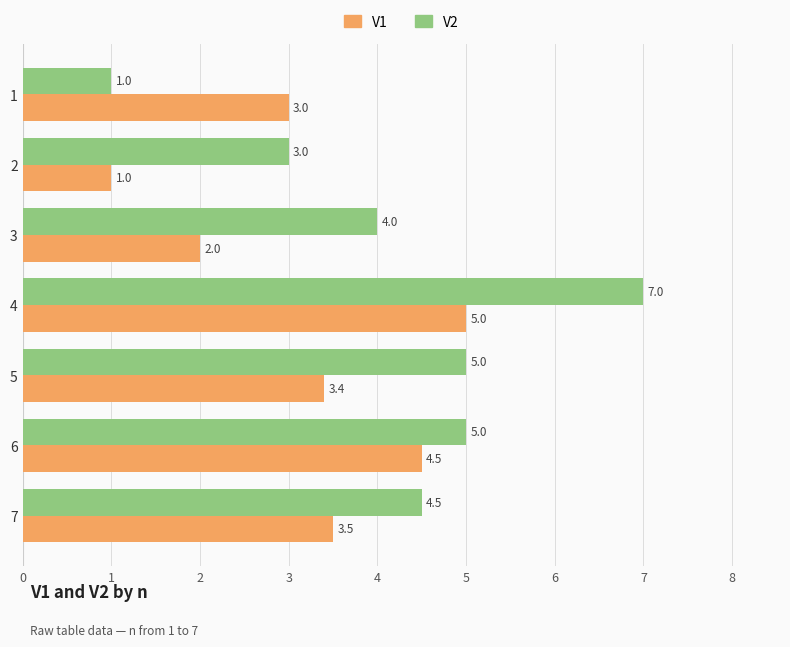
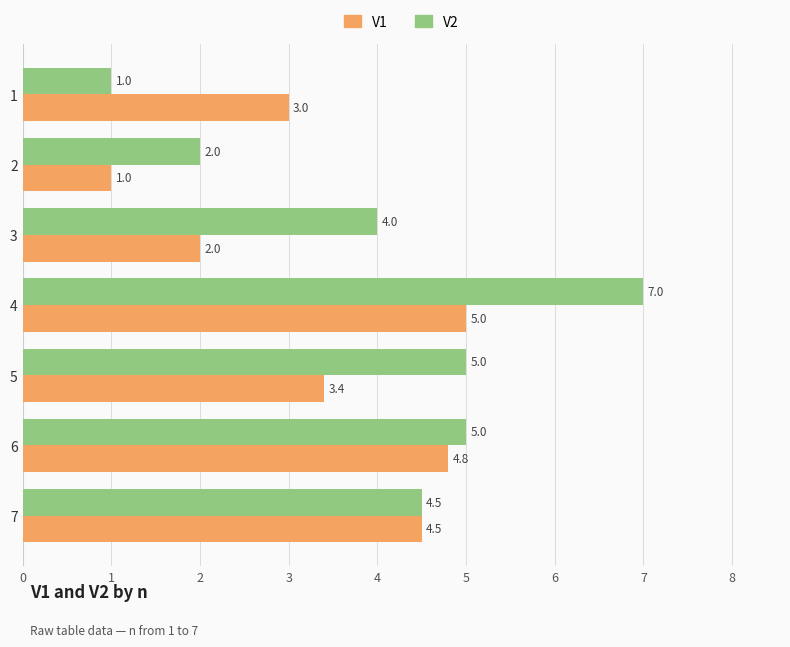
  {
    "V1": {
      "1": 3.0,
      "2": 1.0,
      "3": 2.0,
      "4": 5.0,
      "5": 3.4,
-     "6": 4.5,
-     "7": 3.5
+     "6": 4.8,
+     "7": 4.5
    },
    "V2": {
      "1": 1.0,
-     "2": 3.0,
+     "2": 2.0,
      "3": 4.0,
      "4": 7.0,
      "5": 5.0,
      "6": 5.0,
      "7": 4.5
    }
  }
